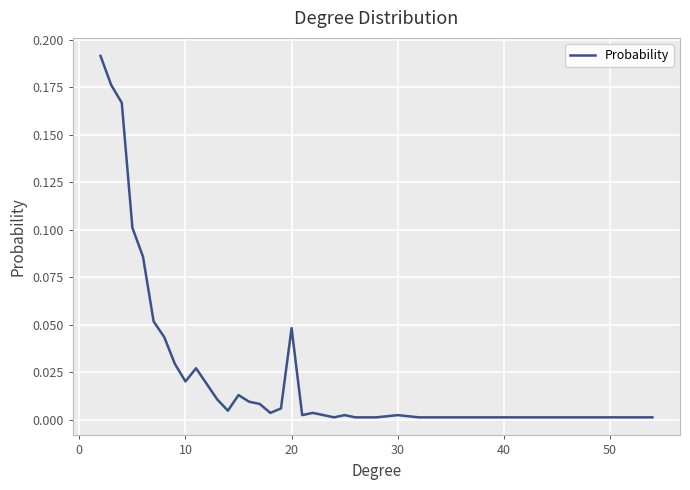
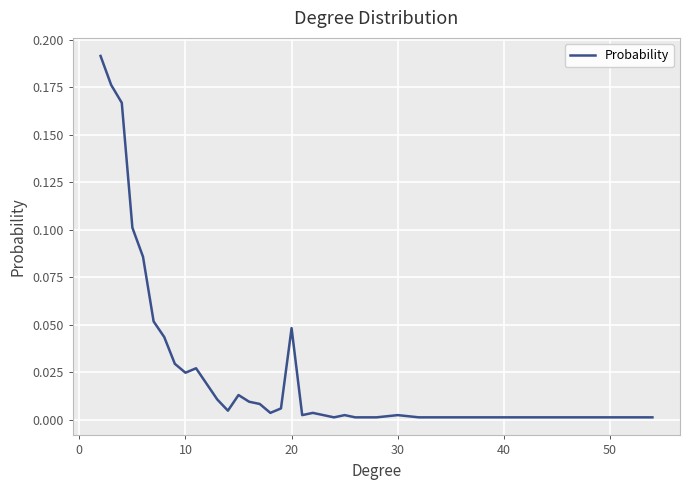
  {
-   "10": 0.020,
+   "10": 0.025,
    "20": 0.048,
    "30": 0.002,
    "40": 0.001
  }
